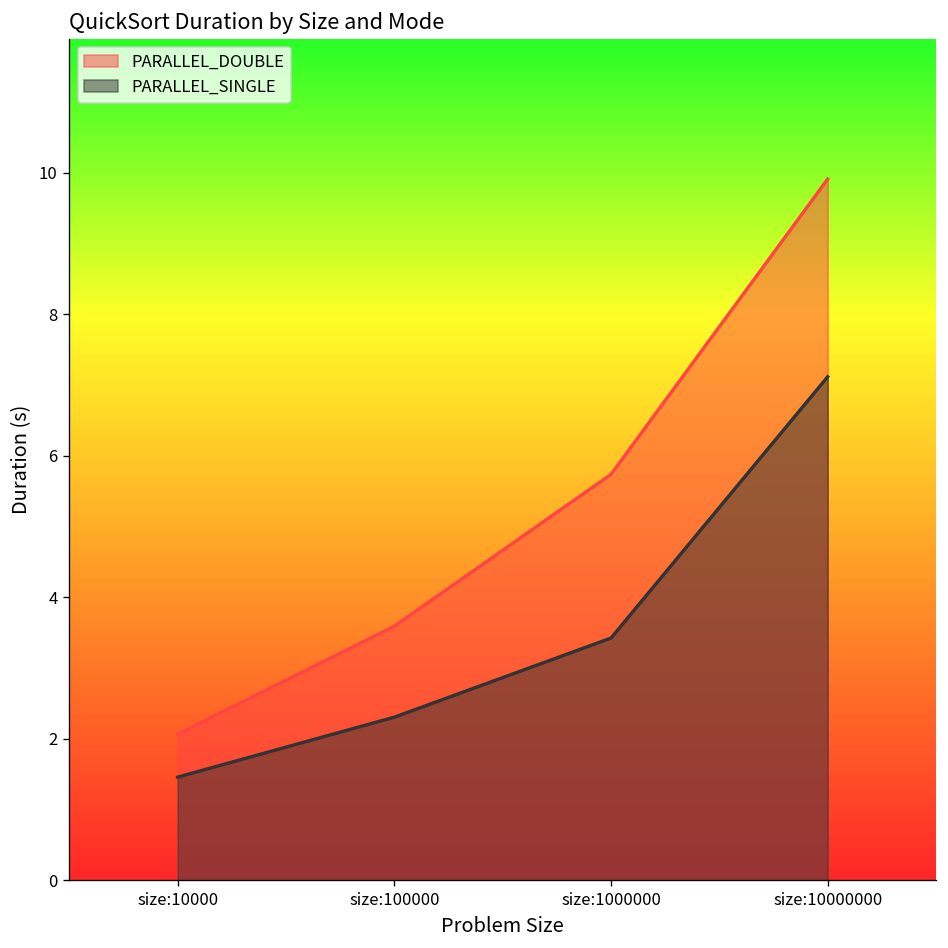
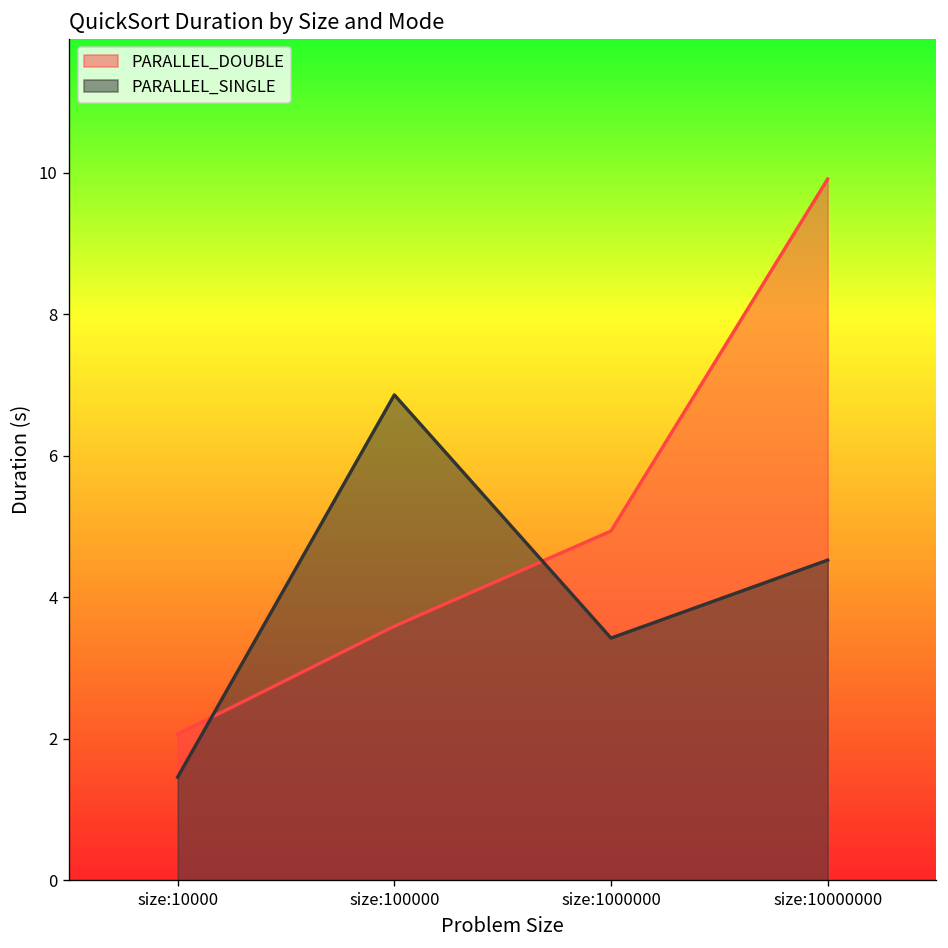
  {
    "PARALLEL_DOUBLE": {
      "size:10000": 2.1,
      "size:100000": 3.6,
-     "size:1000000": 5.7,
+     "size:1000000": 4.9,
      "size:10000000": 9.9
    },
    "PARALLEL_SINGLE": {
      "size:10000": 1.5,
-     "size:100000": 2.3,
+     "size:100000": 6.9,
      "size:1000000": 3.4,
-     "size:10000000": 7.1
+     "size:10000000": 4.5
    }
  }
